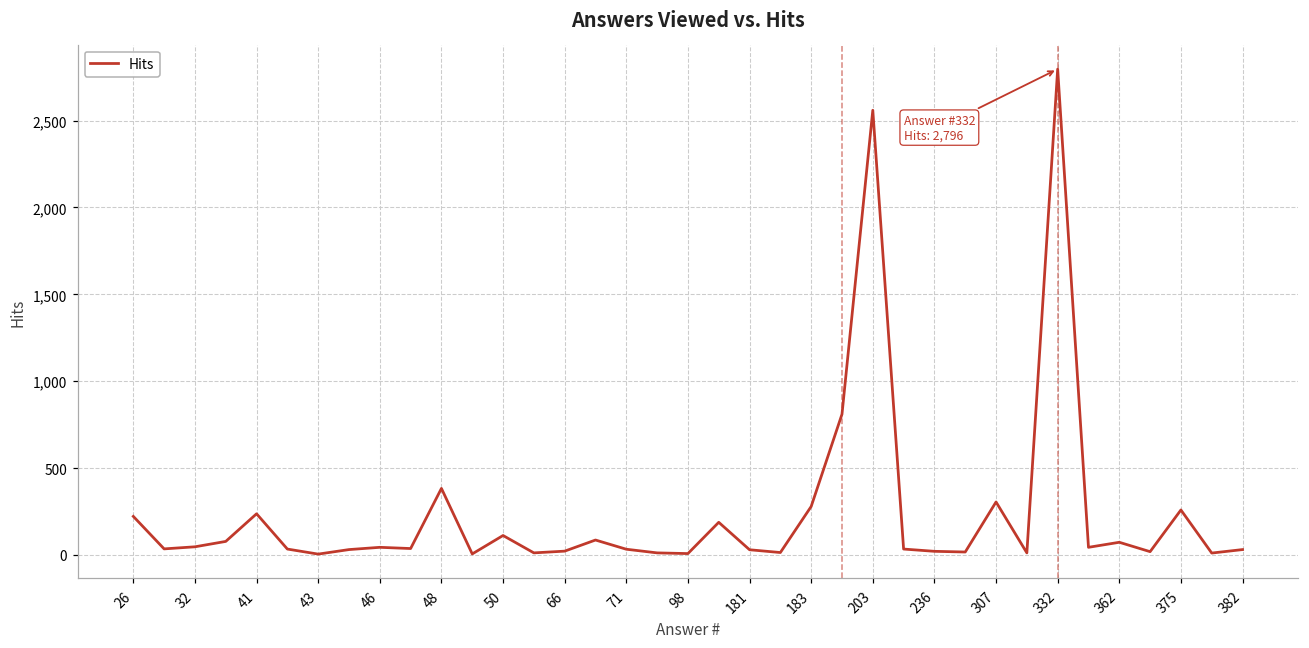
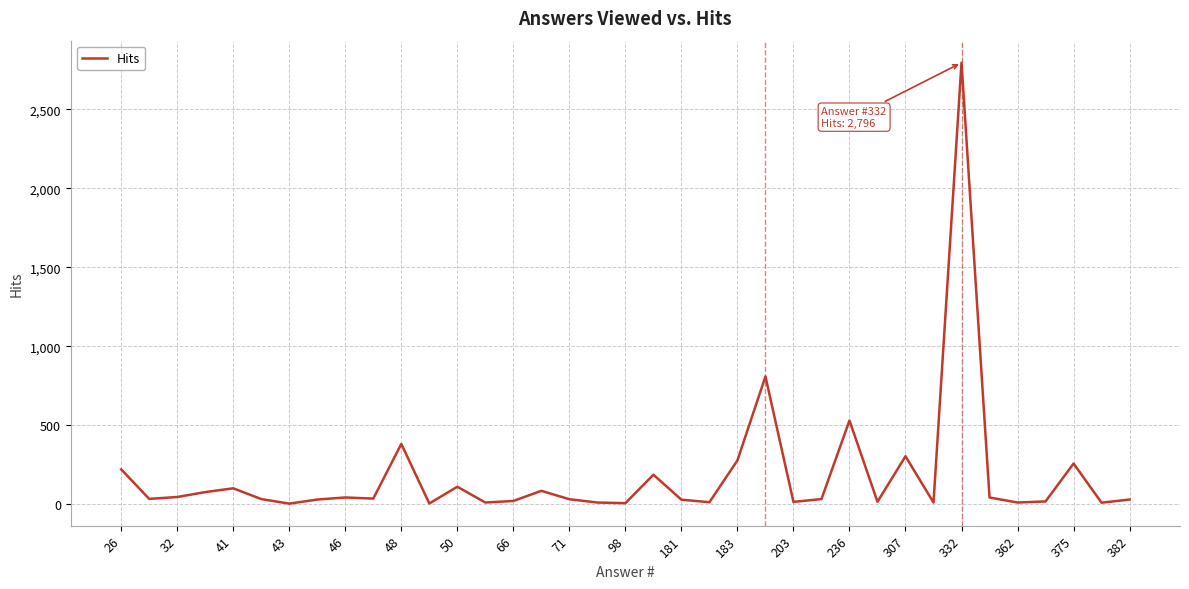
  {
    "26": "220",
    "32": "50",
-   "41": "240",
+   "41": "100",
    "43": "10",
    "46": "40",
    "48": "380",
    "50": "110",
    "66": "20",
    "71": "30",
    "98": "10",
    "181": "30",
    "183": "280",
-   "203": "2,560",
-   "236": "20",
+   "203": "20",
+   "236": "530",
    "307": "310",
-   "362": "70",
+   "362": "10",
    "375": "260",
    "382": "30"
  }
